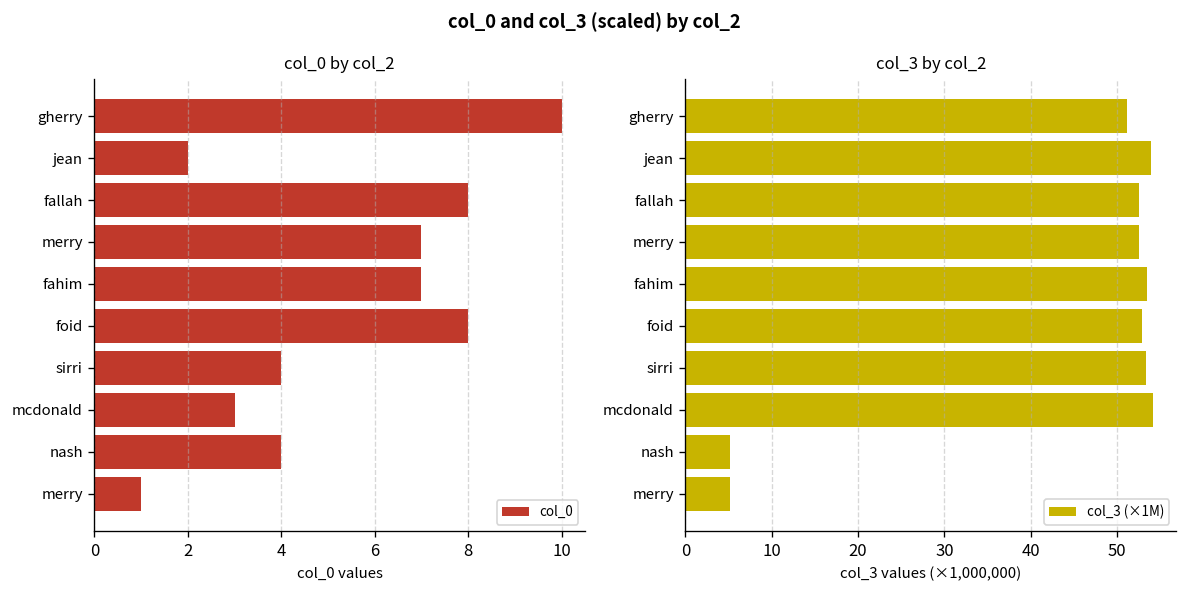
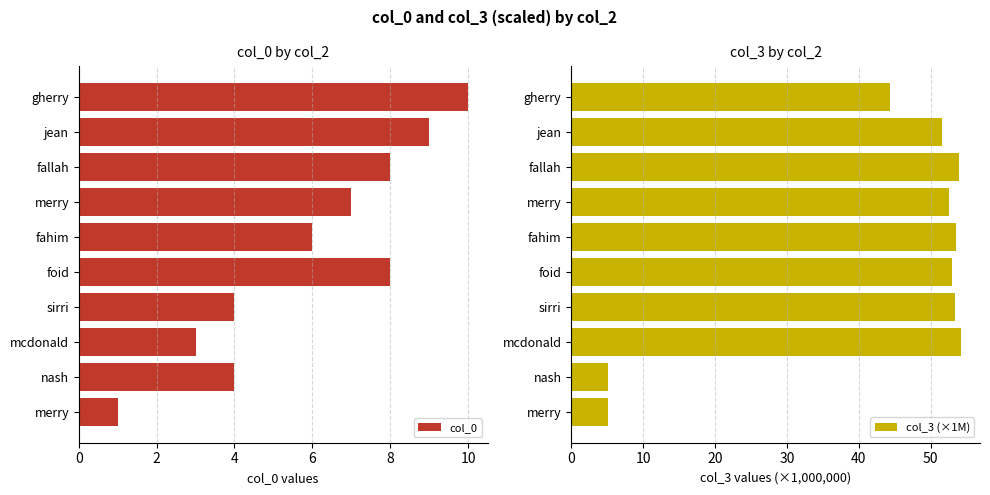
  {
    "col_0 by col_2": {
      "gherry": 10,
-     "jean": 2,
+     "jean": 9,
      "fallah": 8,
-     "fahim": 7,
+     "fahim": 6,
      "foid": 8,
      "sirri": 4,
      "mcdonald": 3,
      "nash": 4
    },
    "col_3 by col_2": {
-     "gherry": 51,
-     "jean": 54,
-     "fallah": 53,
+     "gherry": 44,
+     "jean": 52,
+     "fallah": 54,
      "fahim": 53,
      "foid": 53,
      "sirri": 53,
      "mcdonald": 54,
      "nash": 5
    }
  }
